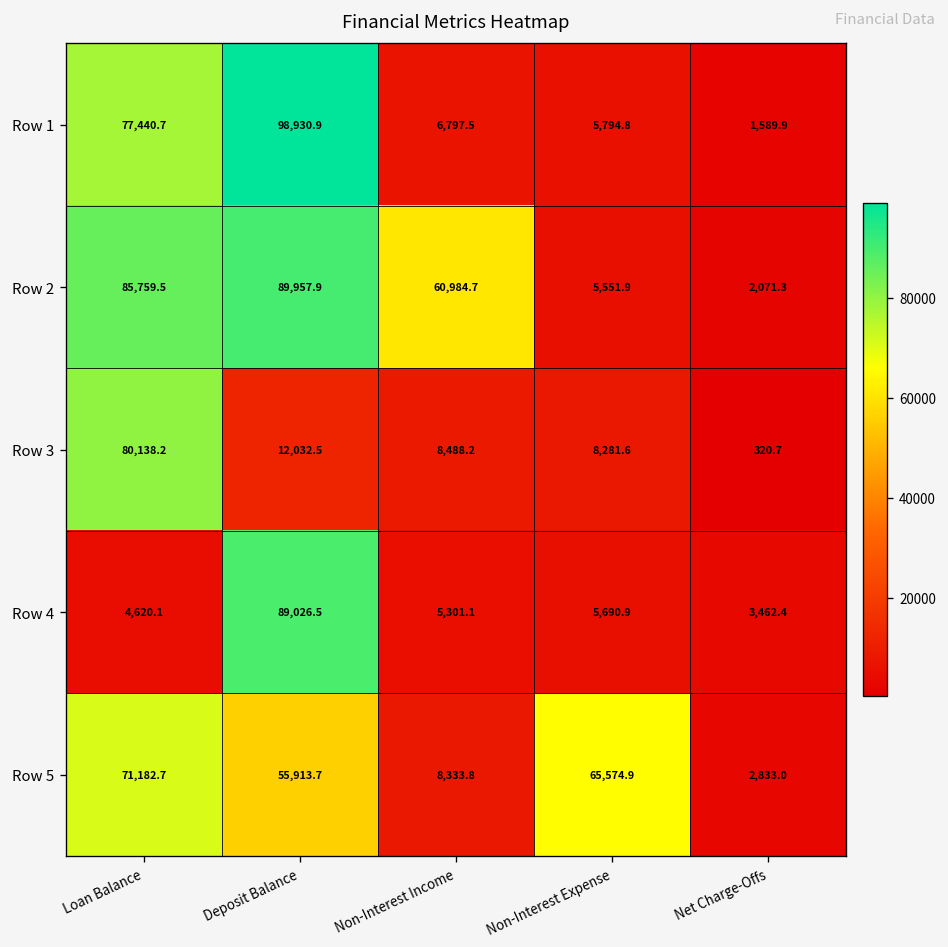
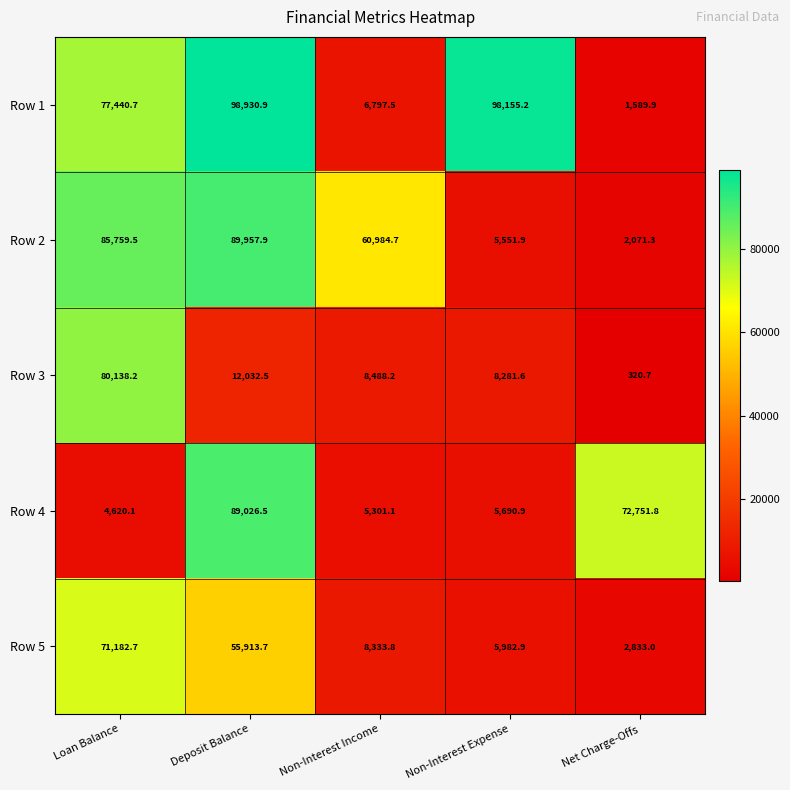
  {
    "Row 1": {
      "Loan Balance": "77,440.7",
      "Deposit Balance": "98,930.9",
      "Non-Interest Income": "6,797.5",
-     "Non-Interest Expense": "5,794.8",
+     "Non-Interest Expense": "98,155.2",
      "Net Charge-Offs": "1,589.9"
    },
    "Row 2": {
      "Loan Balance": "85,759.5",
      "Deposit Balance": "89,957.9",
      "Non-Interest Income": "60,984.7",
      "Non-Interest Expense": "5,551.9",
      "Net Charge-Offs": "2,071.3"
    },
    "Row 3": {
      "Loan Balance": "80,138.2",
      "Deposit Balance": "12,032.5",
      "Non-Interest Income": "8,488.2",
      "Non-Interest Expense": "8,281.6",
      "Net Charge-Offs": "320.7"
    },
    "Row 4": {
      "Loan Balance": "4,620.1",
      "Deposit Balance": "89,026.5",
      "Non-Interest Income": "5,301.1",
      "Non-Interest Expense": "5,690.9",
-     "Net Charge-Offs": "3,462.4"
+     "Net Charge-Offs": "72,751.8"
    },
    "Row 5": {
      "Loan Balance": "71,182.7",
      "Deposit Balance": "55,913.7",
      "Non-Interest Income": "8,333.8",
-     "Non-Interest Expense": "65,574.9",
+     "Non-Interest Expense": "5,982.9",
      "Net Charge-Offs": "2,833.0"
    }
  }
